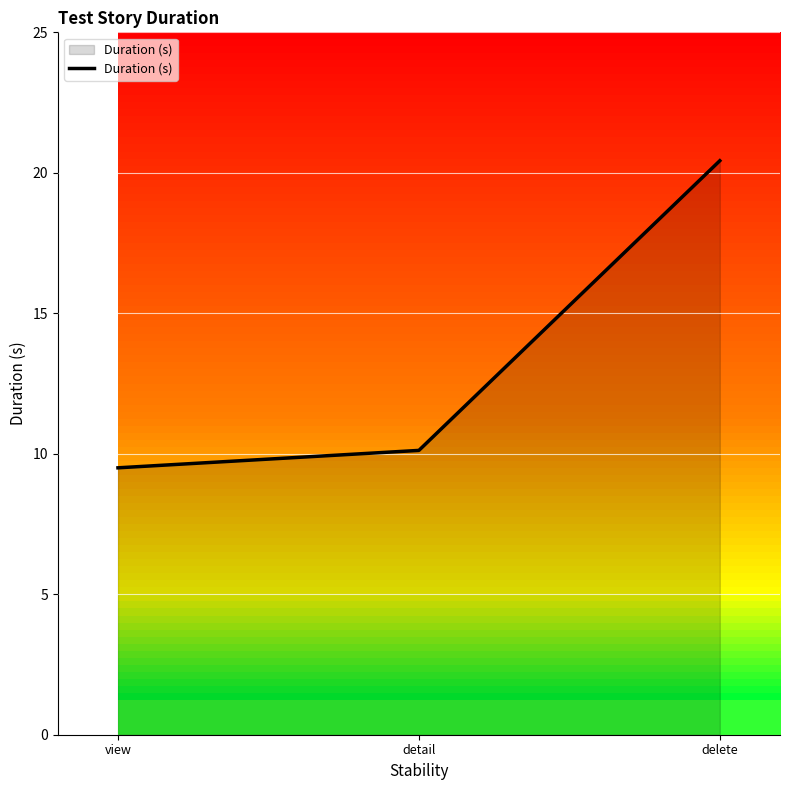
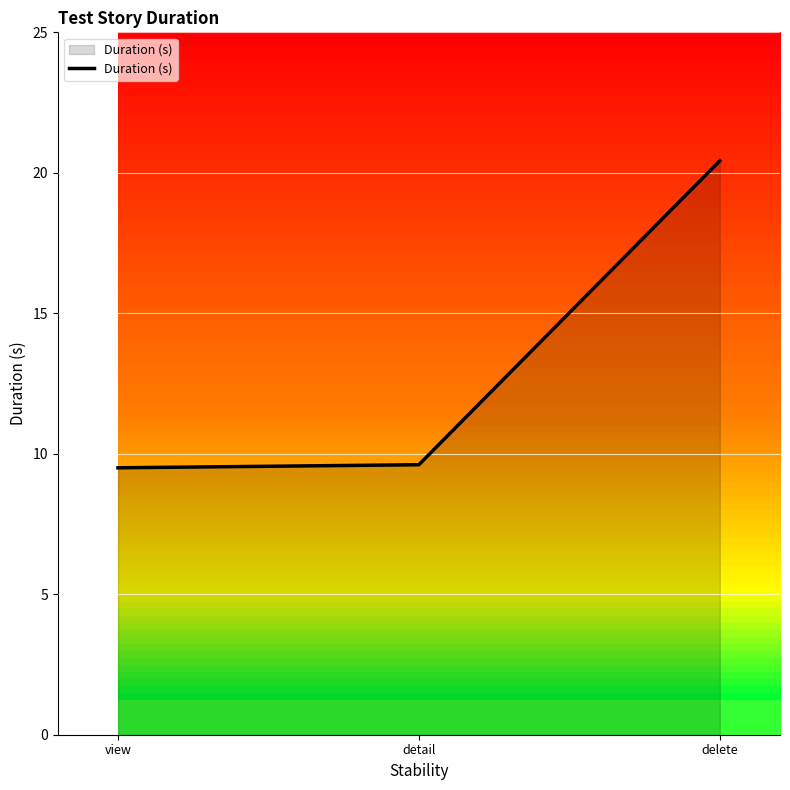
  {
    "view": 9.5,
-   "detail": 10.1,
+   "detail": 9.6,
    "delete": 20.4
  }
